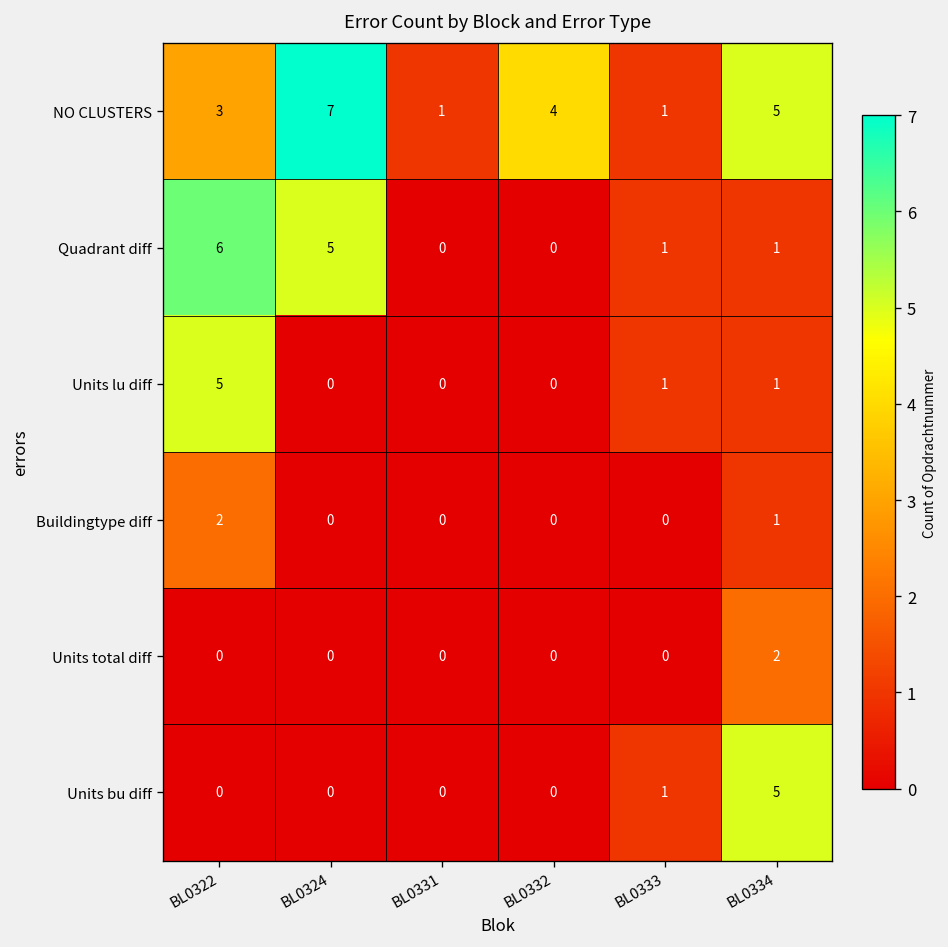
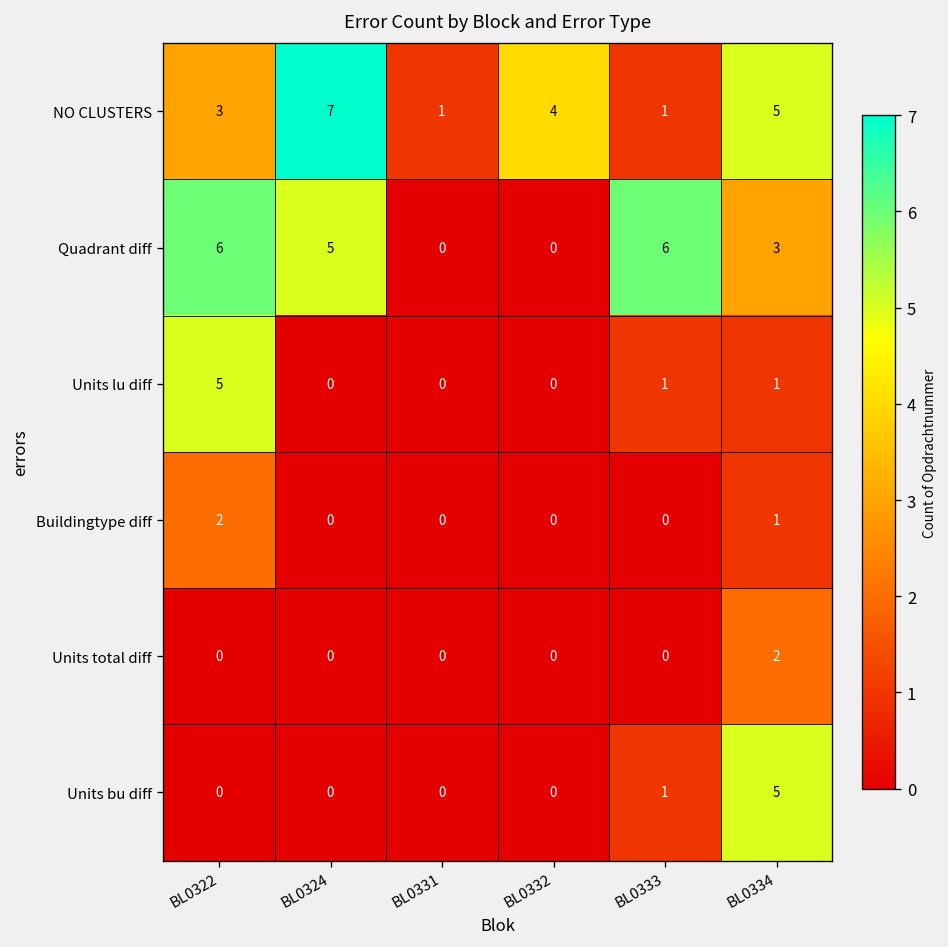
  {
    "NO CLUSTERS": {
      "BL0322": 3,
      "BL0324": 7,
      "BL0331": 1,
      "BL0332": 4,
      "BL0333": 1,
      "BL0334": 5
    },
    "Quadrant diff": {
      "BL0322": 6,
      "BL0324": 5,
      "BL0331": 0,
      "BL0332": 0,
-     "BL0333": 1,
-     "BL0334": 1
+     "BL0333": 6,
+     "BL0334": 3
    },
    "Units lu diff": {
      "BL0322": 5,
      "BL0324": 0,
      "BL0331": 0,
      "BL0332": 0,
      "BL0333": 1,
      "BL0334": 1
    },
    "Buildingtype diff": {
      "BL0322": 2,
      "BL0324": 0,
      "BL0331": 0,
      "BL0332": 0,
      "BL0333": 0,
      "BL0334": 1
    },
    "Units total diff": {
      "BL0322": 0,
      "BL0324": 0,
      "BL0331": 0,
      "BL0332": 0,
      "BL0333": 0,
      "BL0334": 2
    },
    "Units bu diff": {
      "BL0322": 0,
      "BL0324": 0,
      "BL0331": 0,
      "BL0332": 0,
      "BL0333": 1,
      "BL0334": 5
    }
  }
